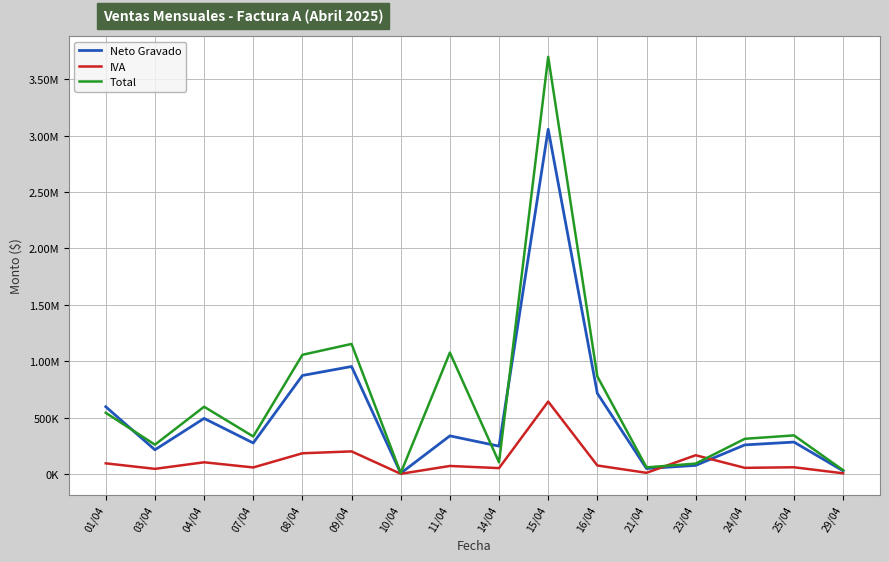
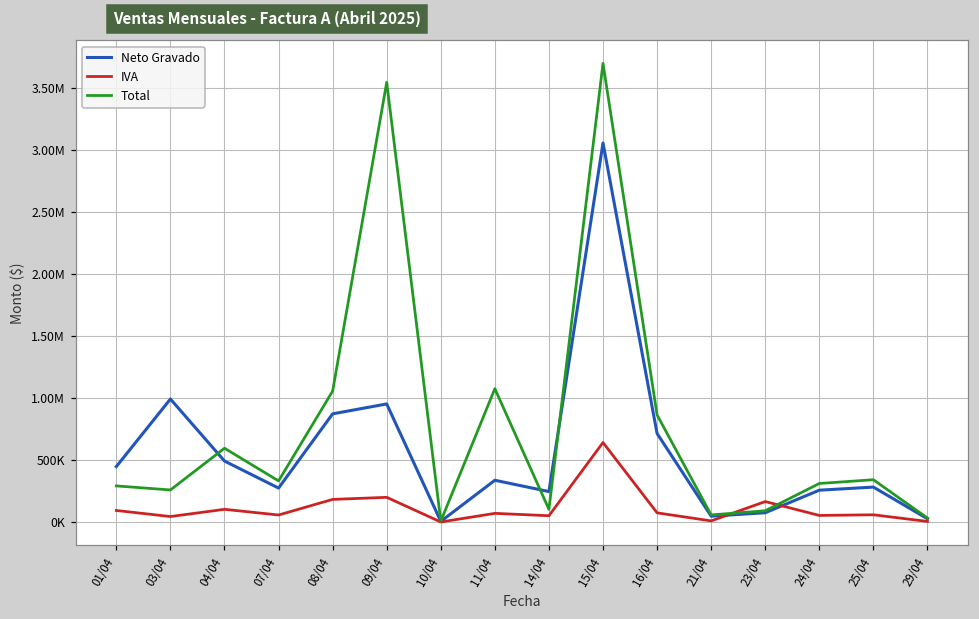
  {
    "Neto Gravado": {
-     "01/04": 600000,
-     "03/04": 210000,
+     "01/04": 450000,
+     "03/04": 990000,
      "04/04": 490000,
      "07/04": 270000,
      "08/04": 870000,
      "09/04": 950000,
      "11/04": 340000,
      "14/04": 250000,
      "15/04": 3060000,
      "16/04": 710000,
      "24/04": 260000,
      "25/04": 280000
    },
    "IVA": {
      "01/04": 90000,
      "03/04": 50000,
      "04/04": 100000,
      "07/04": 60000,
      "08/04": 180000,
      "09/04": 200000,
      "11/04": 70000,
      "14/04": 50000,
      "15/04": 640000,
      "16/04": 80000,
      "21/04": 10000,
      "23/04": 170000,
      "24/04": 50000,
      "25/04": 60000
    },
    "Total": {
-     "01/04": 540000,
+     "01/04": 290000,
      "03/04": 260000,
      "04/04": 600000,
      "07/04": 330000,
      "08/04": 1060000,
-     "09/04": 1150000,
+     "09/04": 3540000,
      "11/04": 1080000,
      "14/04": 100000,
      "15/04": 3700000,
      "16/04": 860000,
      "24/04": 310000,
      "25/04": 340000
    }
  }
